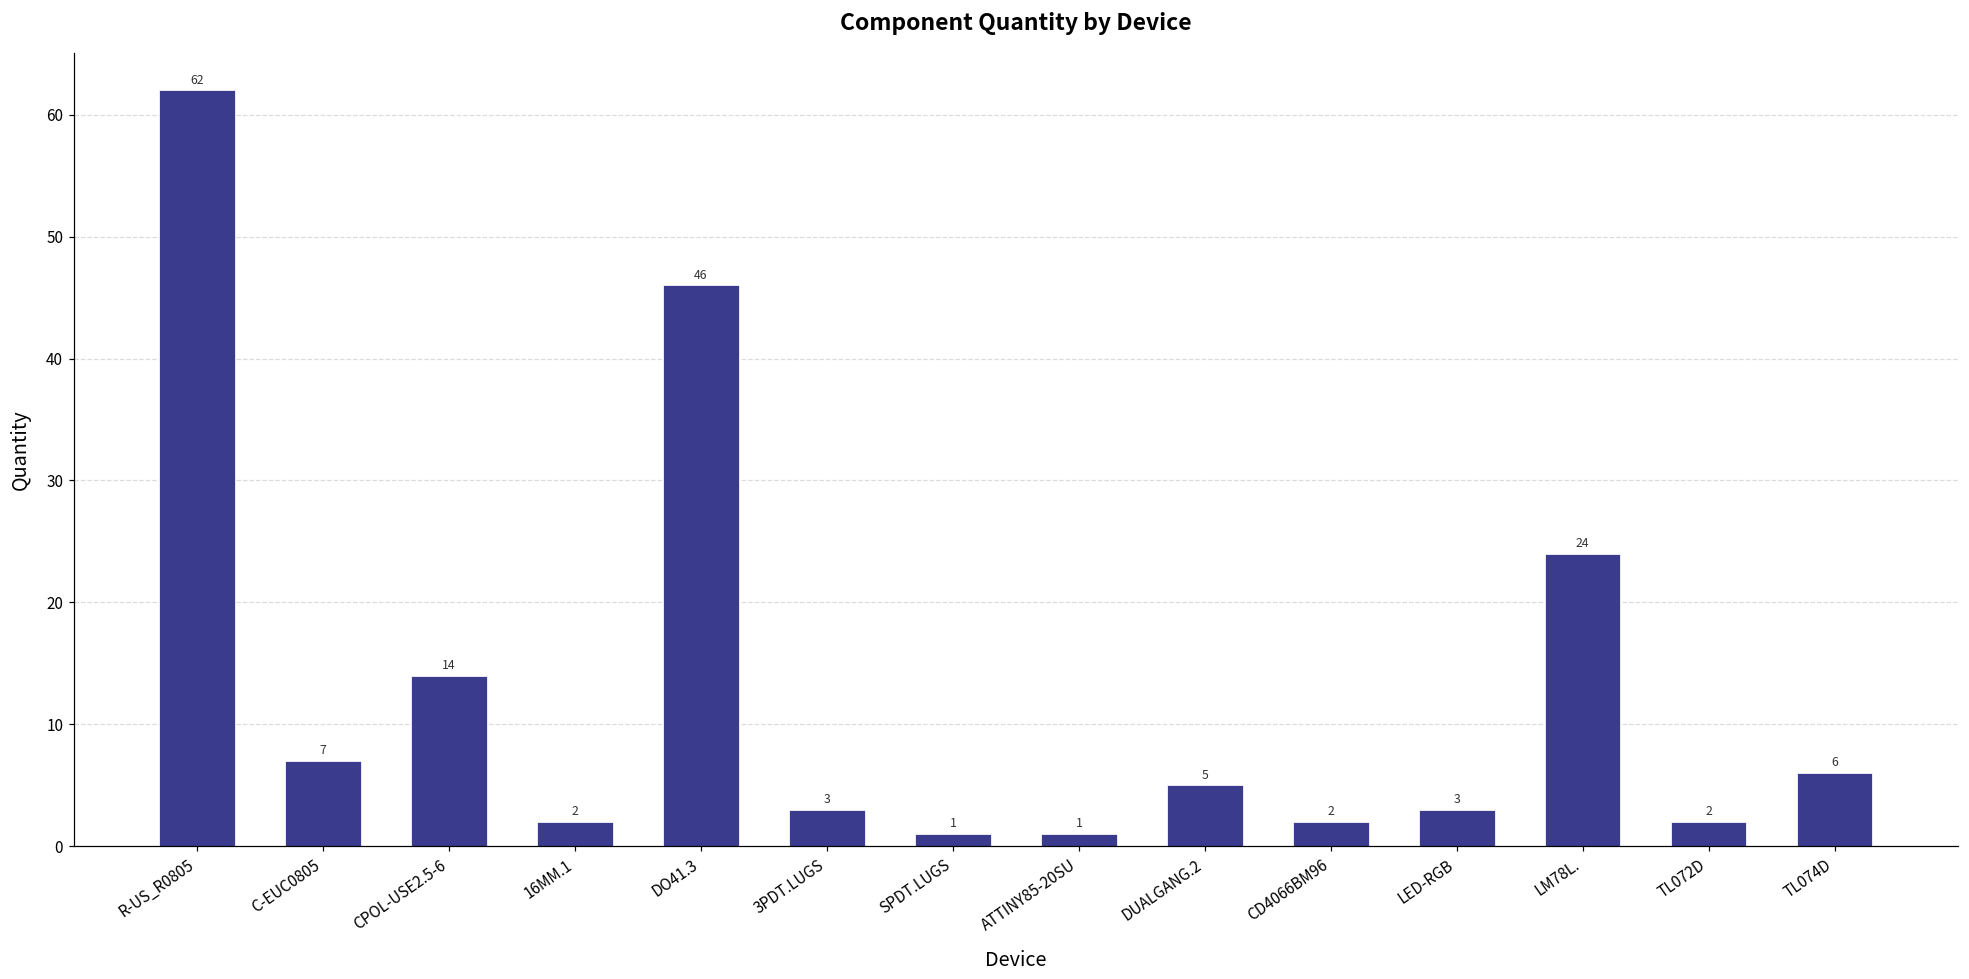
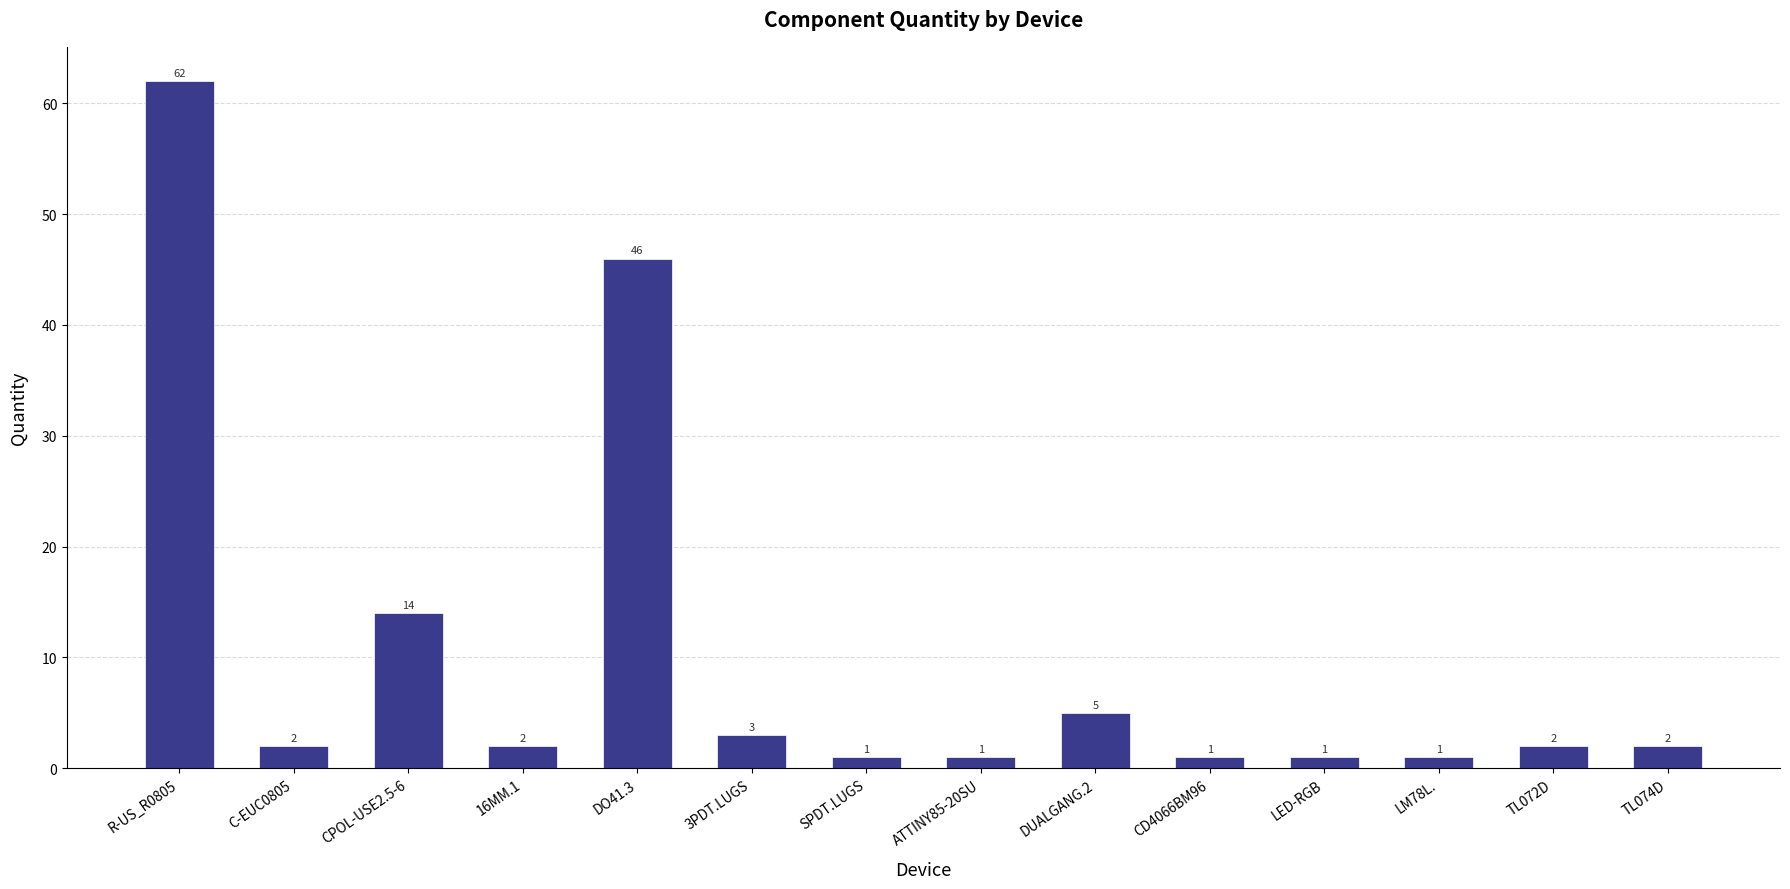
  {
    "R-US_R0805": 62,
-   "C-EUC0805": 7,
+   "C-EUC0805": 2,
    "CPOL-USE2.5-6": 14,
    "16MM.1": 2,
    "DO41.3": 46,
    "3PDT.LUGS": 3,
    "SPDT.LUGS": 1,
    "ATTINY85-20SU": 1,
    "DUALGANG.2": 5,
-   "CD4066BM96": 2,
-   "LED-RGB": 3,
-   "LM78L.": 24,
+   "CD4066BM96": 1,
+   "LED-RGB": 1,
+   "LM78L.": 1,
    "TL072D": 2,
-   "TL074D": 6
+   "TL074D": 2
  }
